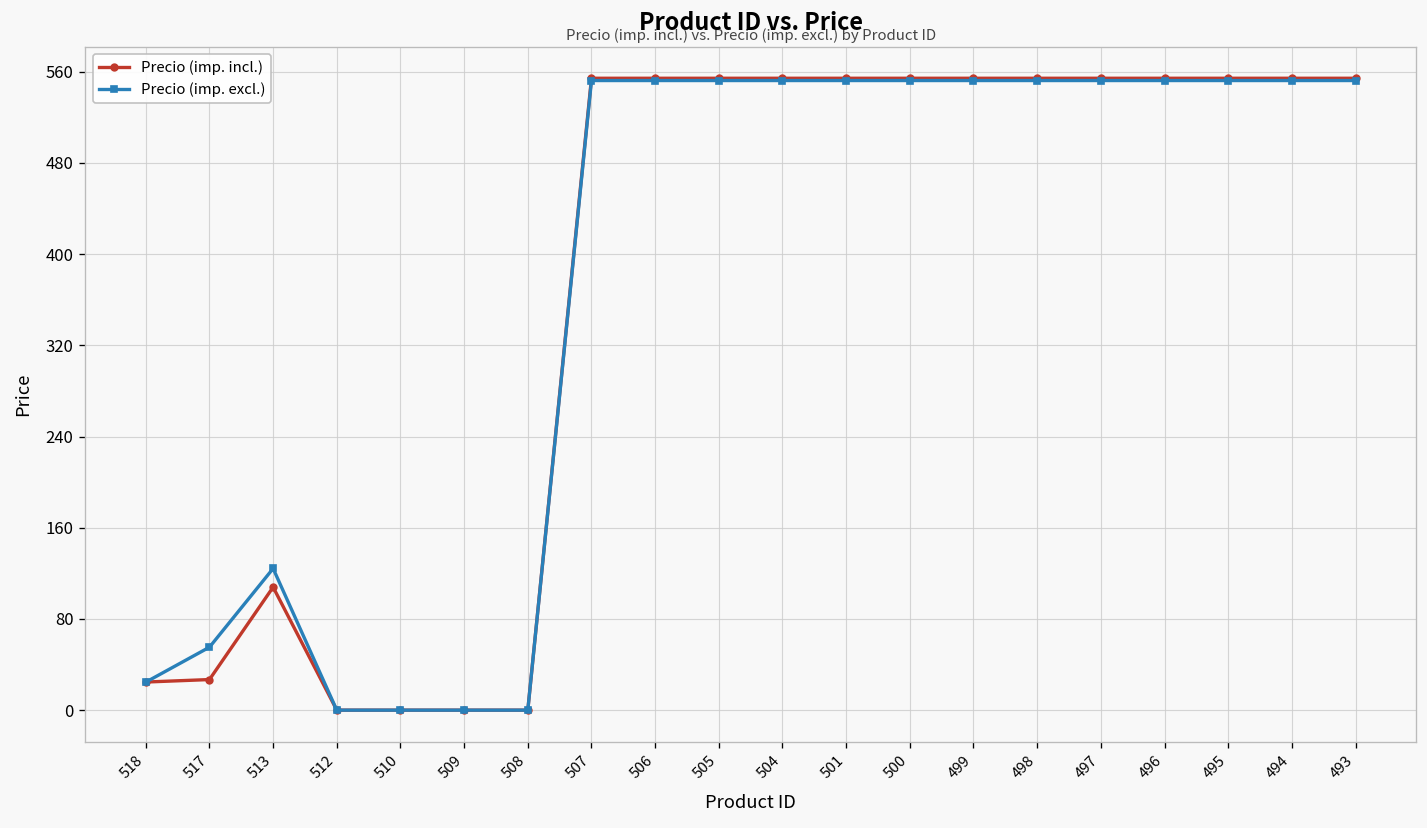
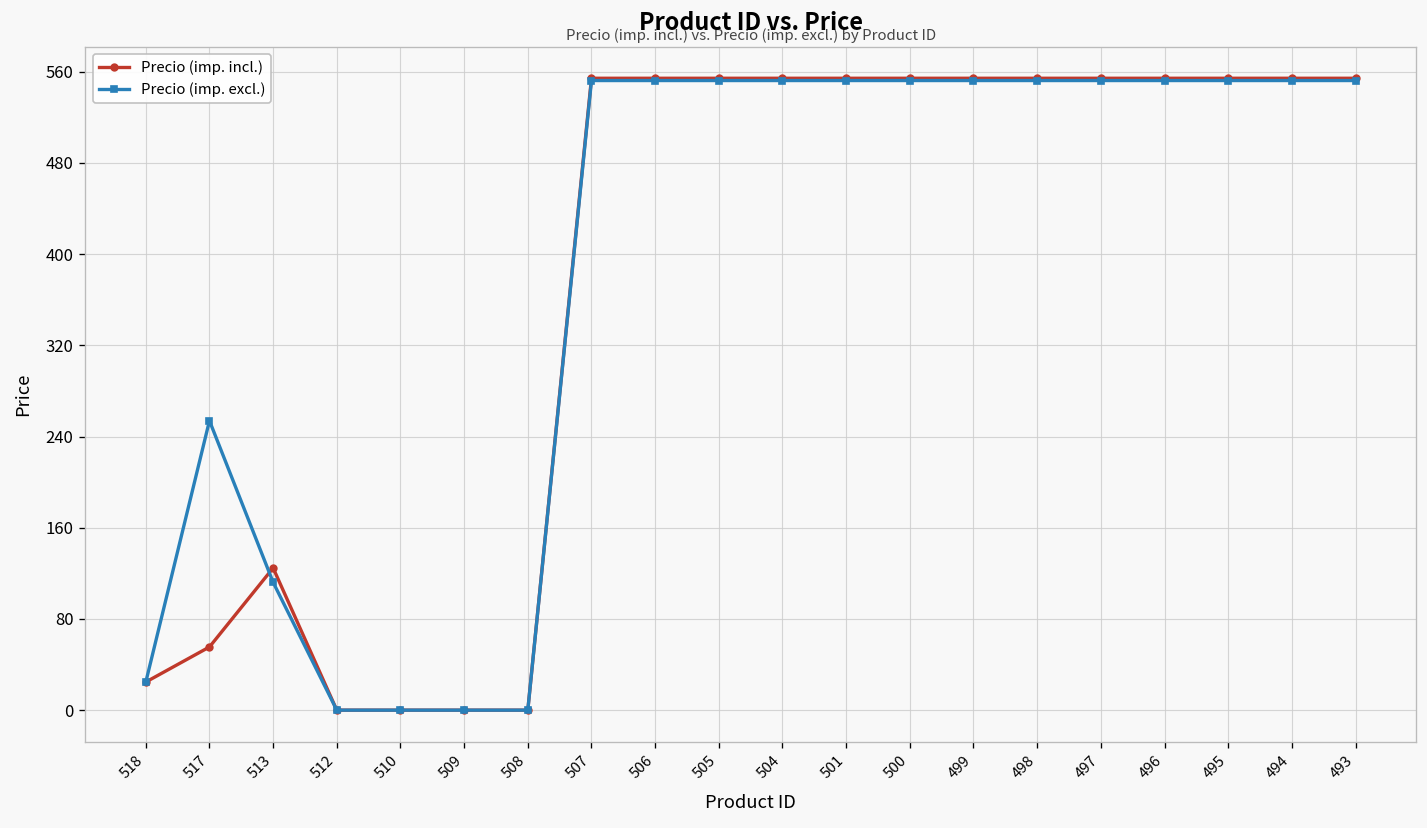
  {
    "Precio (imp. incl.)": {
-     "517": 30,
-     "513": 110
+     "517": 60,
+     "513": 120
    },
    "Precio (imp. excl.)": {
-     "517": 60,
-     "513": 120
+     "517": 250,
+     "513": 110
    }
  }
